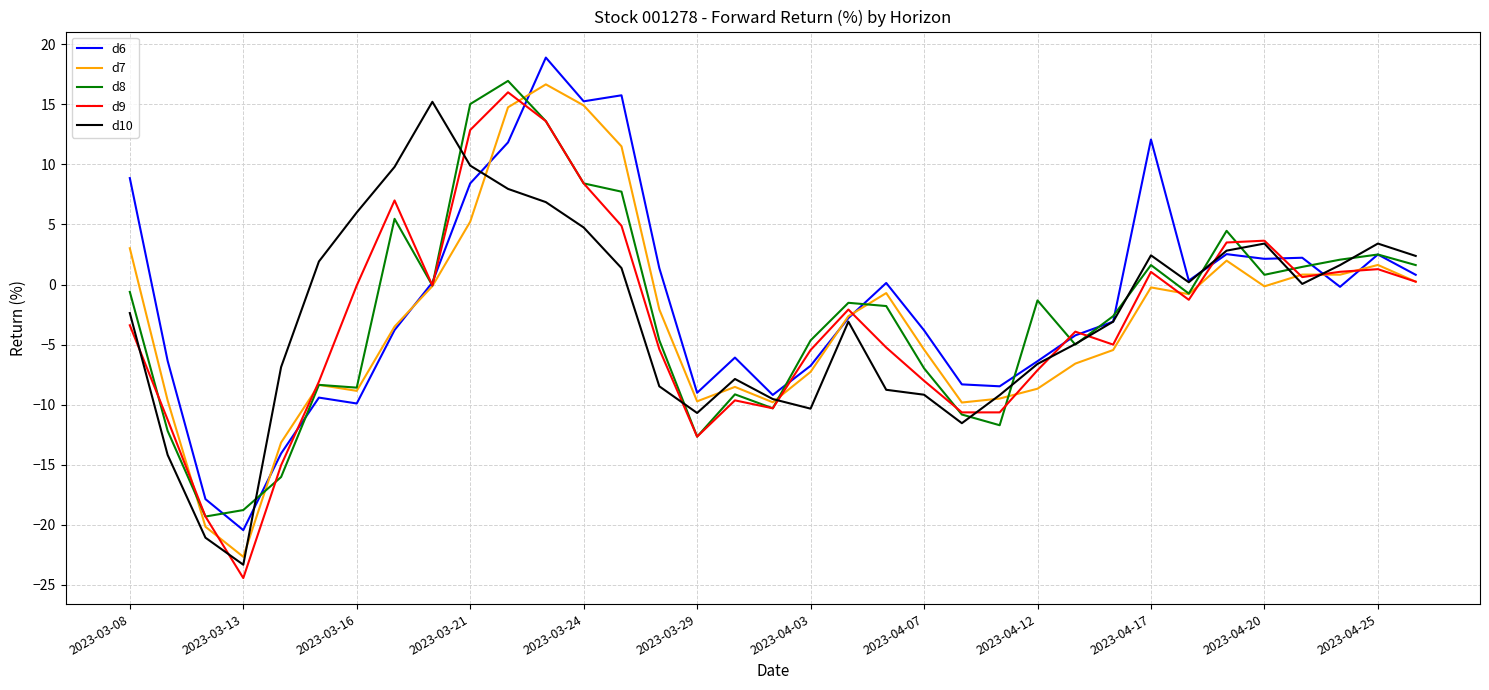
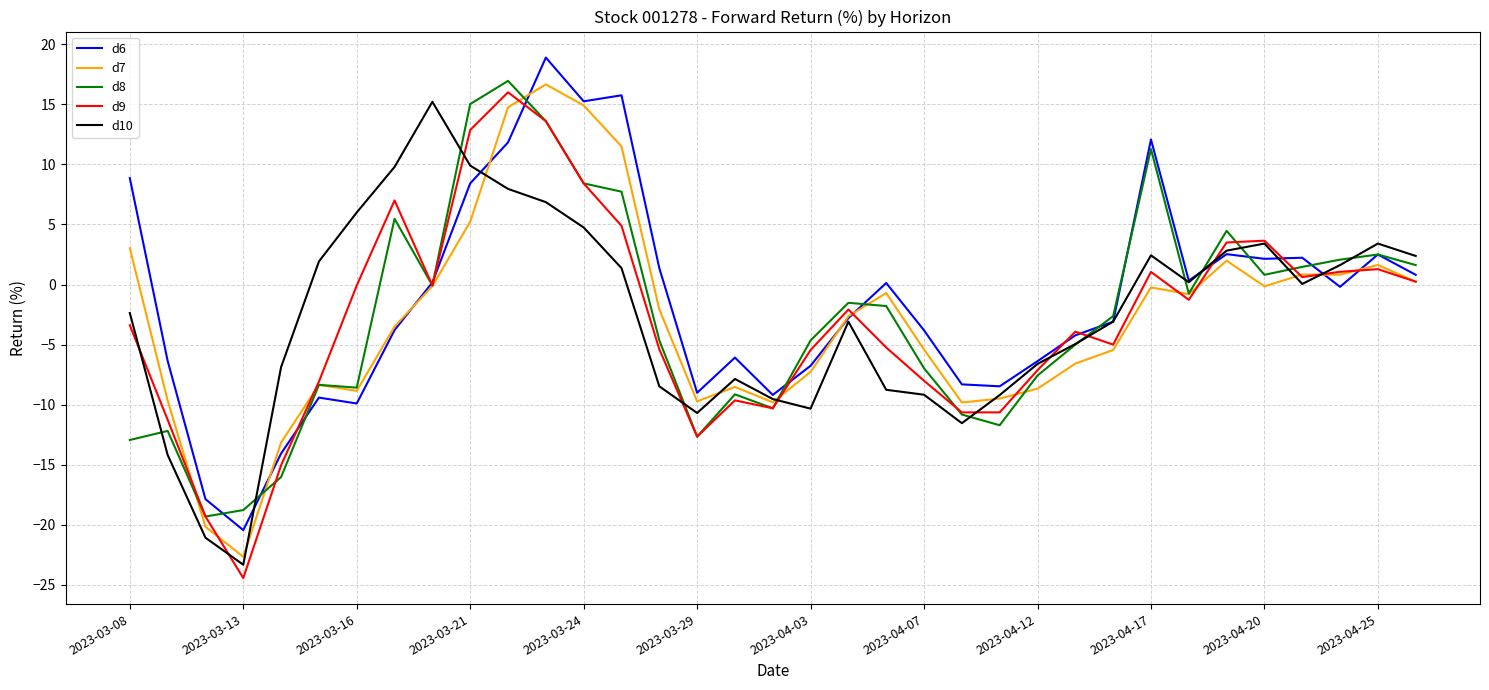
  {
    "d6": {
      "2023-03-08": 8.9,
      "2023-03-13": -20.4,
      "2023-03-16": -9.9,
      "2023-03-21": 8.4,
      "2023-03-24": 15.3,
      "2023-03-29": -9.0,
      "2023-04-03": -6.8,
      "2023-04-07": -3.8,
      "2023-04-12": -6.4,
      "2023-04-17": 12.1,
      "2023-04-20": 2.1
    },
    "d7": {
      "2023-03-08": 3.0,
      "2023-03-13": -22.7,
      "2023-03-16": -8.9,
      "2023-03-21": 5.2,
      "2023-03-24": 14.9,
      "2023-03-29": -9.7,
      "2023-04-03": -7.3,
      "2023-04-07": -5.4,
      "2023-04-12": -8.7,
      "2023-04-17": -0.2,
      "2023-04-20": -0.2,
      "2023-04-25": 1.6
    },
    "d8": {
-     "2023-03-08": -0.6,
+     "2023-03-08": -12.9,
      "2023-03-13": -18.8,
      "2023-03-16": -8.6,
      "2023-03-21": 15.0,
      "2023-04-03": -4.7,
      "2023-04-07": -7.0,
-     "2023-04-12": -1.3,
-     "2023-04-17": 1.6,
+     "2023-04-12": -7.6,
+     "2023-04-17": 11.3,
      "2023-04-20": 0.8
    },
    "d9": {
      "2023-03-08": -3.4,
      "2023-03-13": -24.4,
      "2023-03-16": -0.1,
      "2023-03-21": 12.9,
      "2023-04-03": -5.5,
      "2023-04-07": -8.0,
      "2023-04-12": -7.1,
      "2023-04-17": 1.1,
      "2023-04-20": 3.7,
      "2023-04-25": 1.3
    },
    "d10": {
      "2023-03-08": -2.4,
      "2023-03-13": -23.3,
      "2023-03-16": 6.0,
      "2023-03-21": 9.9,
      "2023-03-24": 4.8,
      "2023-03-29": -10.7,
      "2023-04-03": -10.3,
      "2023-04-07": -9.2,
      "2023-04-12": -6.6,
      "2023-04-17": 2.4,
      "2023-04-20": 3.4,
      "2023-04-25": 3.4
    }
  }
